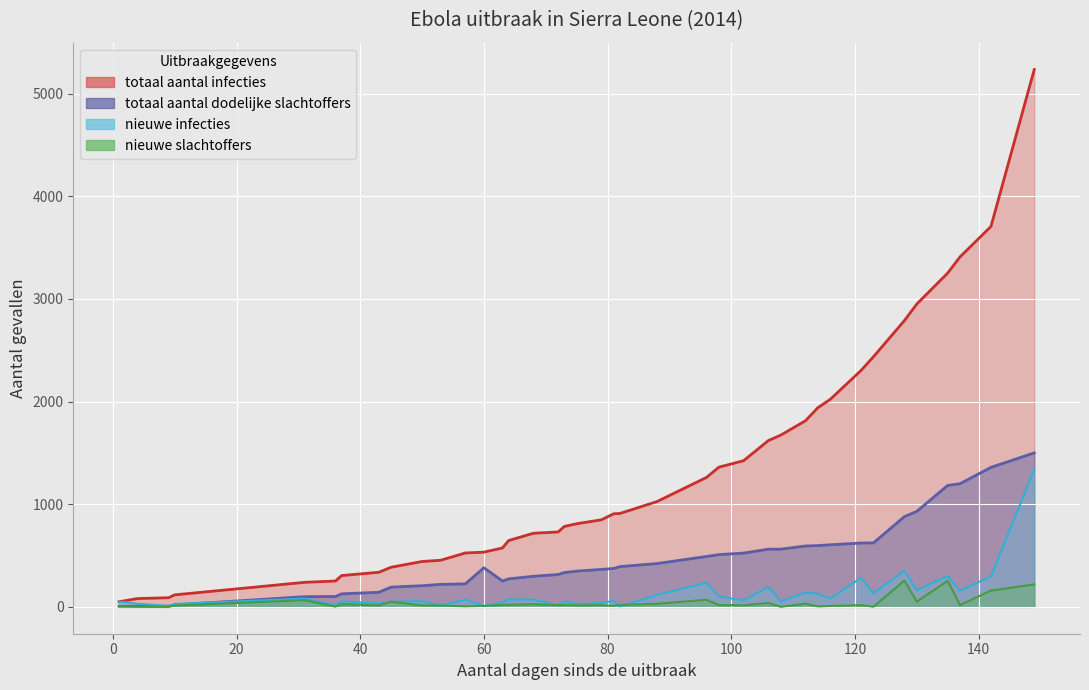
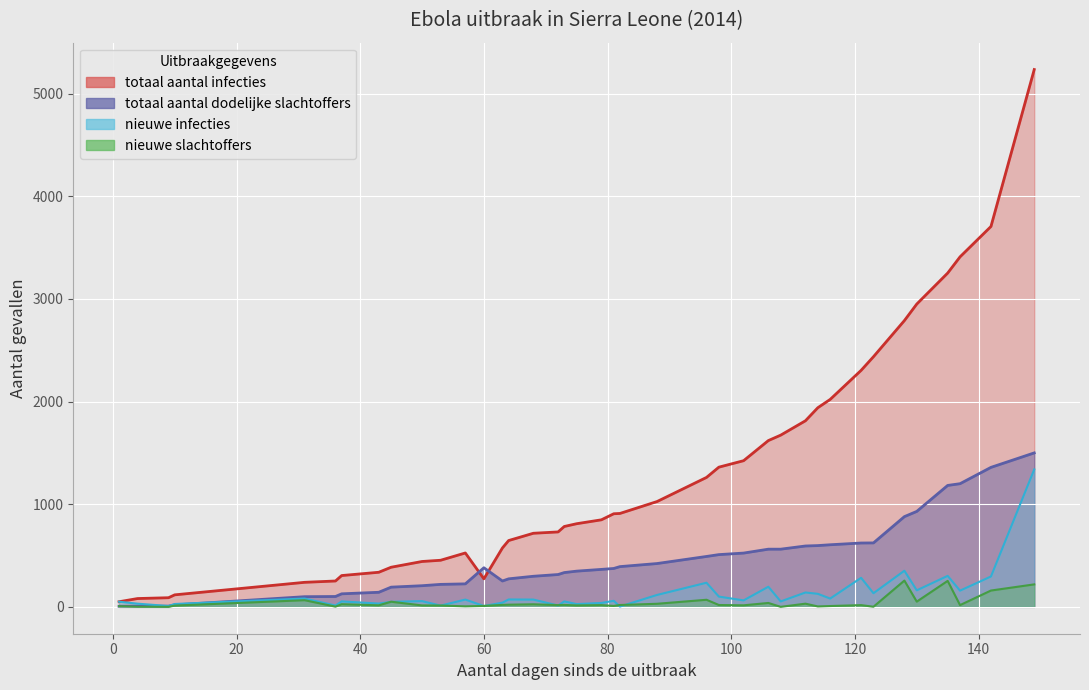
  {
    "totaal aantal infecties": {
-     "60": 530
+     "60": 270
    },
    "totaal aantal dodelijke slachtoffers": {
      "60": 380
    }
  }
